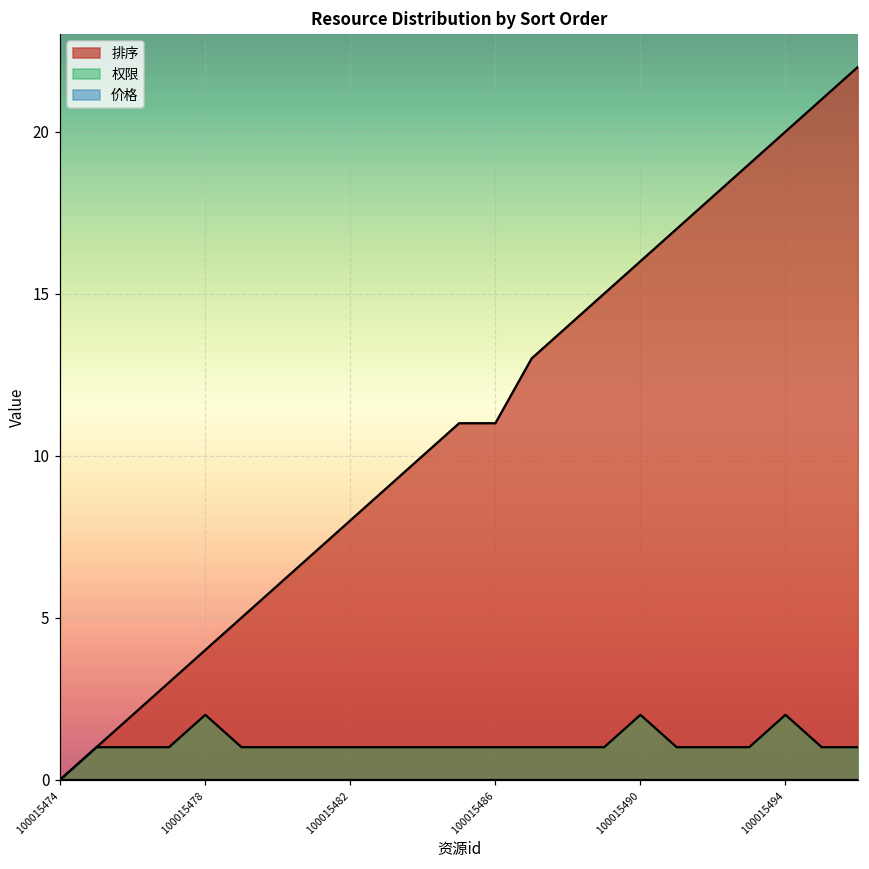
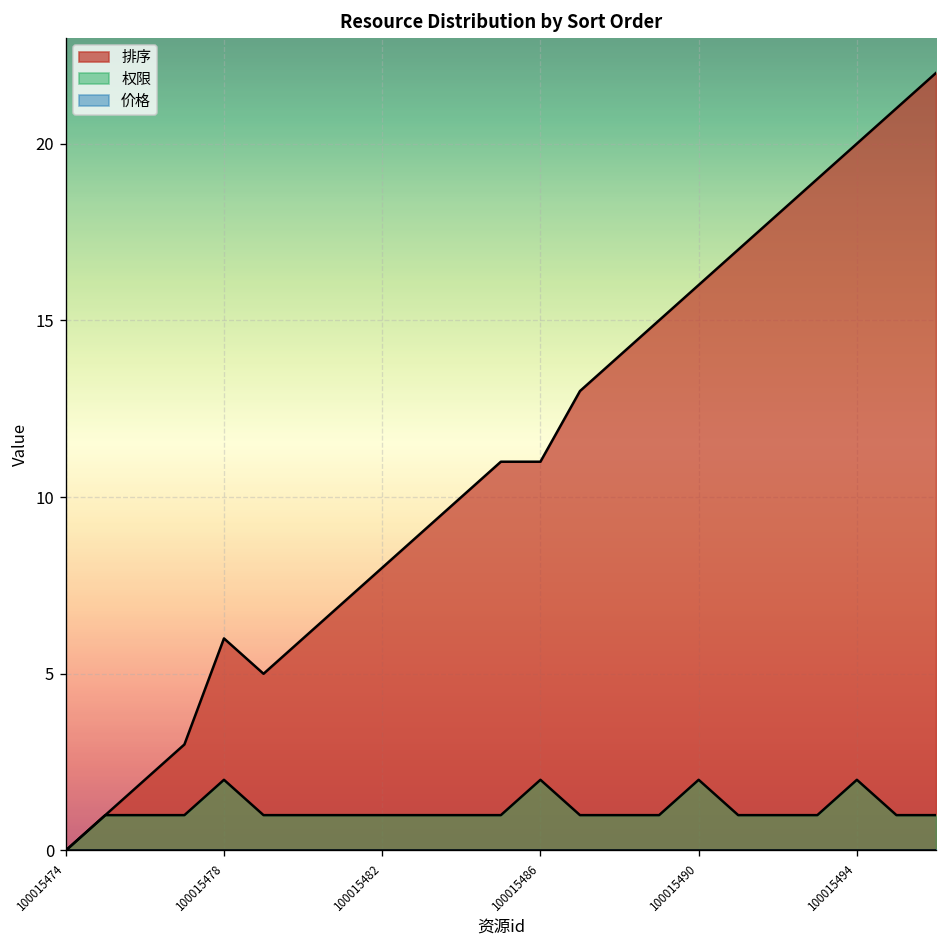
  {
    "排序": {
-     "100015478": 4,
+     "100015478": 6,
      "100015482": 8,
      "100015486": 11,
      "100015490": 16,
      "100015494": 20
    },
    "权限": {
      "100015478": 2,
      "100015482": 1,
-     "100015486": 1,
+     "100015486": 2,
      "100015490": 2,
      "100015494": 2
    },
    "价格": {
      "100015478": 0,
      "100015482": 0,
      "100015486": 0,
      "100015490": 0,
      "100015494": 0
    }
  }
